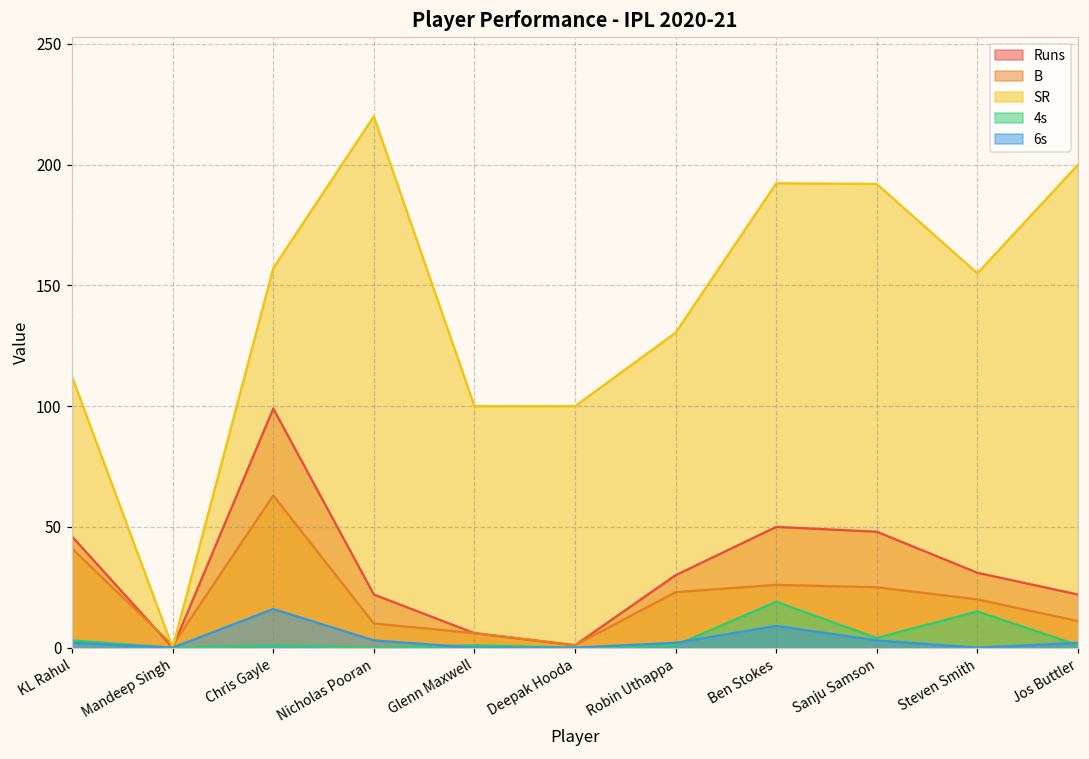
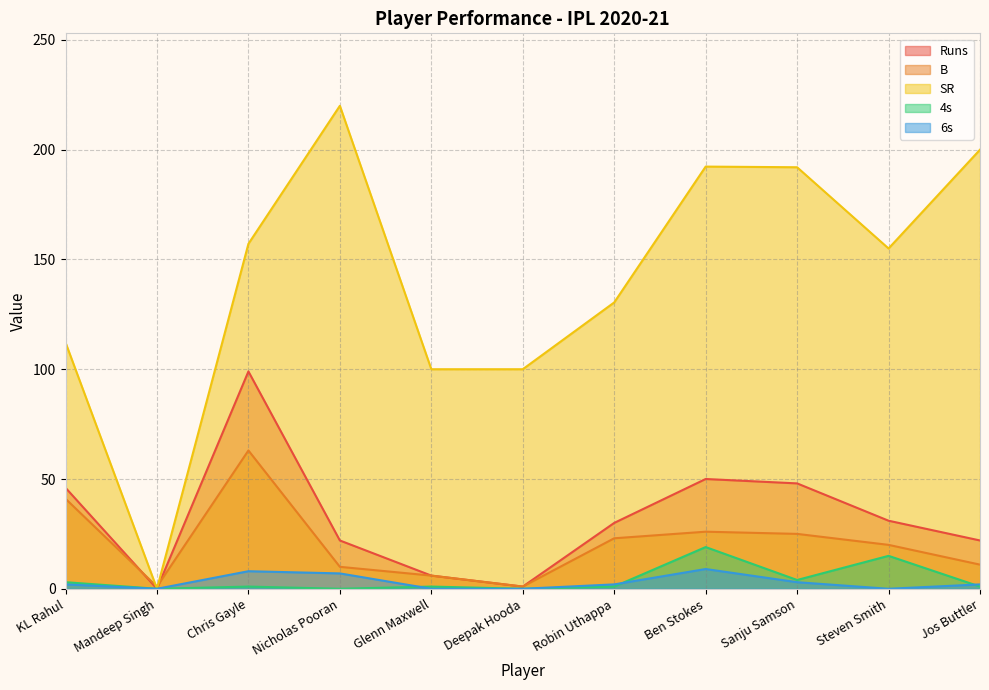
  {
    "4s": {
      "Chris Gayle": 1,
      "Nicholas Pooran": 0,
      "Ben Stokes": 19,
      "Steven Smith": 15
    },
    "6s": {
-     "Chris Gayle": 16,
-     "Nicholas Pooran": 3,
+     "Chris Gayle": 8,
+     "Nicholas Pooran": 7,
      "Ben Stokes": 9,
      "Steven Smith": 0
    }
  }
